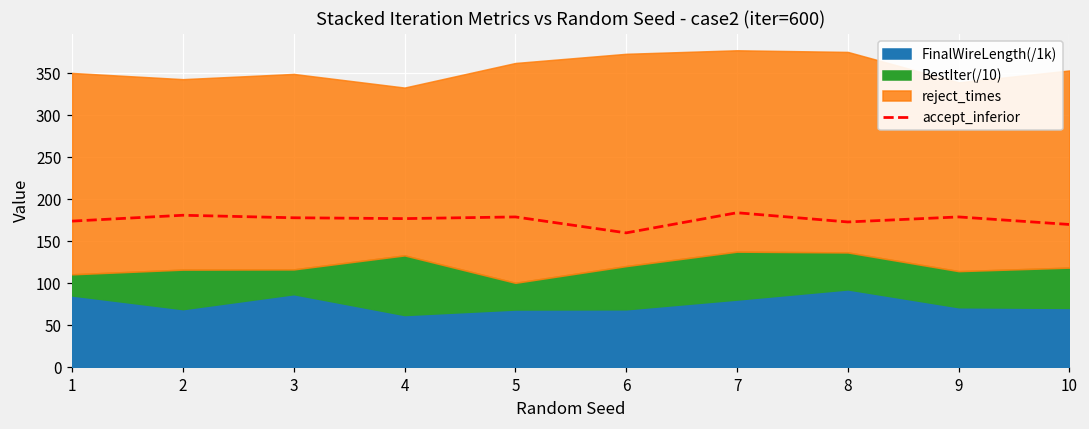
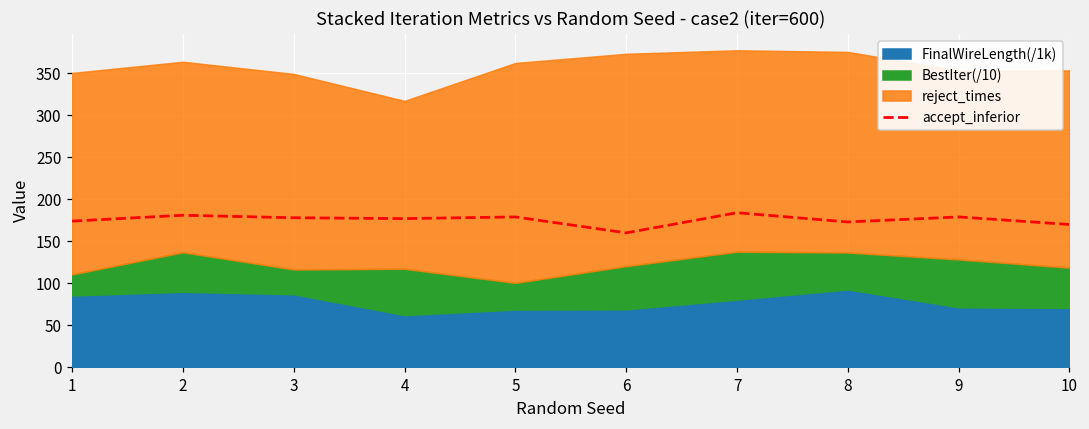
  {
    "accept_inferior": {
      "1": 170,
      "2": 180,
      "3": 180,
      "4": 180,
      "5": 180,
      "6": 160,
      "7": 180,
      "8": 170,
      "9": 180,
      "10": 170
    },
    "FinalWireLength(/1k)": {
-     "2": 70
+     "2": 90
    },
    "BestIter(/10)": {
      "1": 30,
      "2": 50,
      "3": 30,
-     "4": 70,
+     "4": 60,
      "5": 30,
      "6": 50,
      "7": 60,
      "8": 40,
-     "9": 40,
+     "9": 60,
      "10": 50
    },
    "reject_times": {
      "1": 240,
      "2": 230,
      "3": 230,
      "4": 200,
      "5": 260,
      "6": 250,
      "7": 240,
      "8": 240,
      "10": 240
    }
  }
